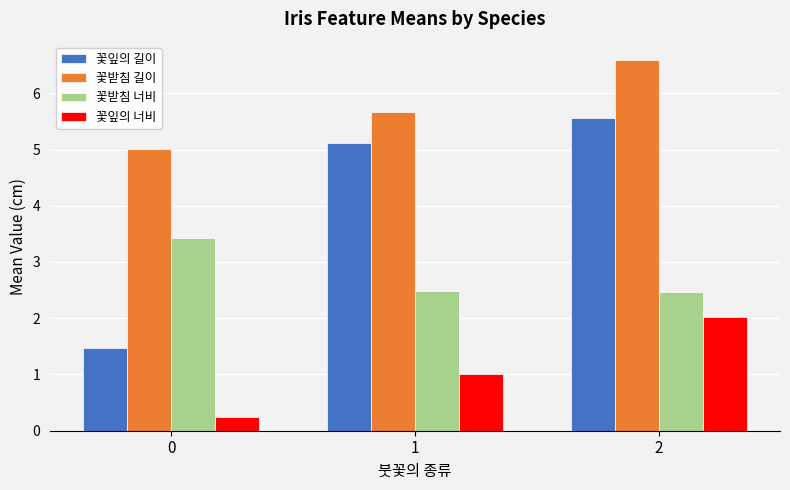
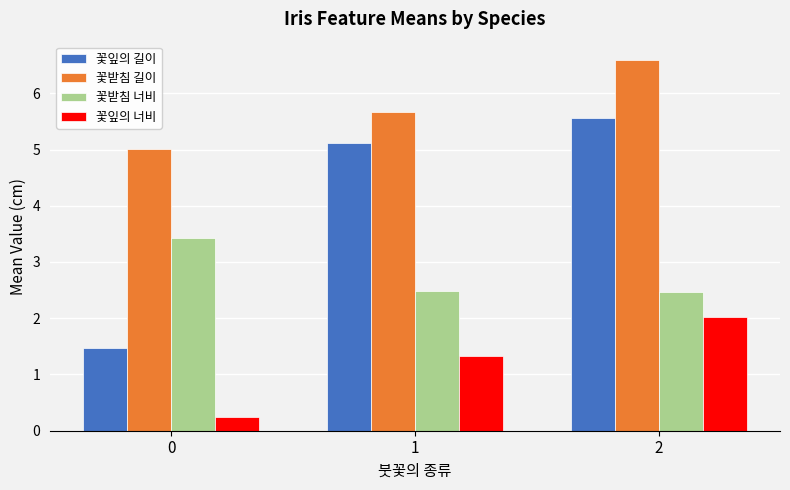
  {
    "꽃잎의 길이": {
      "0": 1.5,
      "1": 5.1,
      "2": 5.6
    },
    "꽃받침 길이": {
      "0": 5.0,
      "1": 5.7,
      "2": 6.6
    },
    "꽃받침 너비": {
      "0": 3.4,
      "1": 2.5,
      "2": 2.5
    },
    "꽃잎의 너비": {
      "0": 0.2,
-     "1": 1.0,
+     "1": 1.3,
      "2": 2.0
    }
  }
